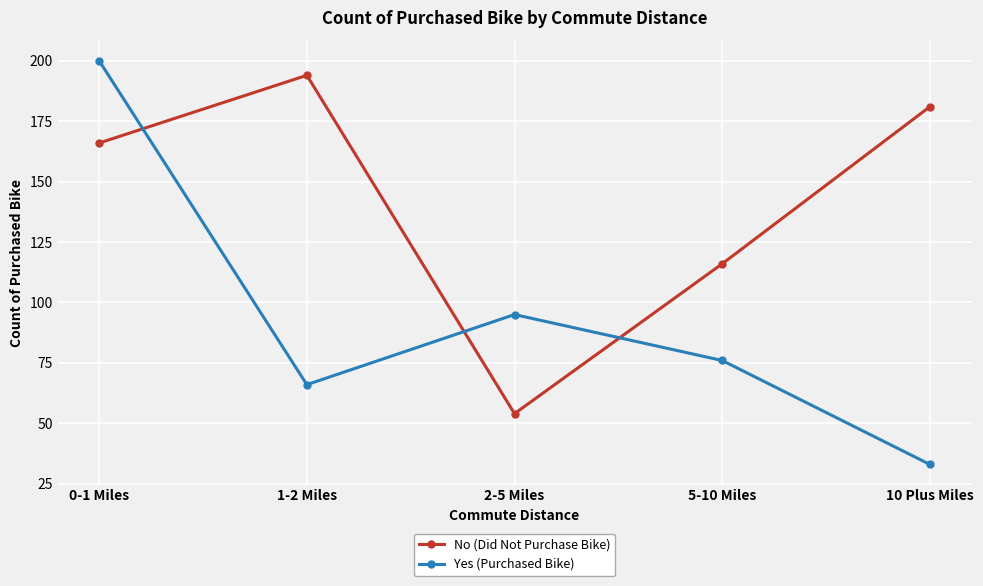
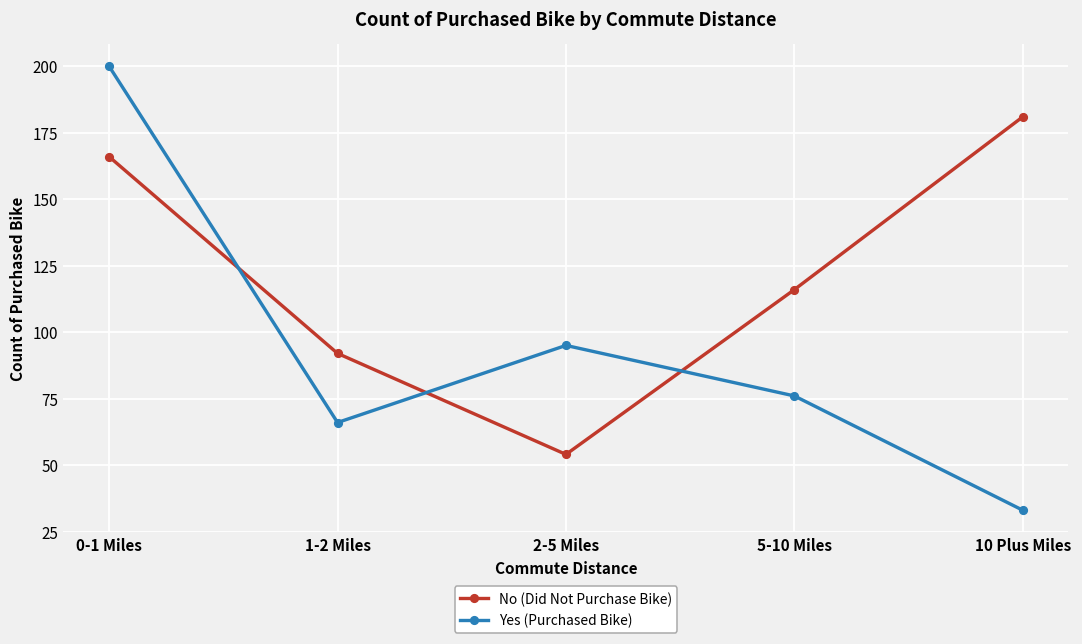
  {
    "No (Did Not Purchase Bike)": {
      "0-1 Miles": 166,
-     "1-2 Miles": 194,
+     "1-2 Miles": 92,
      "2-5 Miles": 54,
      "5-10 Miles": 116,
      "10 Plus Miles": 181
    },
    "Yes (Purchased Bike)": {
      "0-1 Miles": 200,
      "1-2 Miles": 66,
      "2-5 Miles": 95,
      "5-10 Miles": 76,
      "10 Plus Miles": 33
    }
  }
